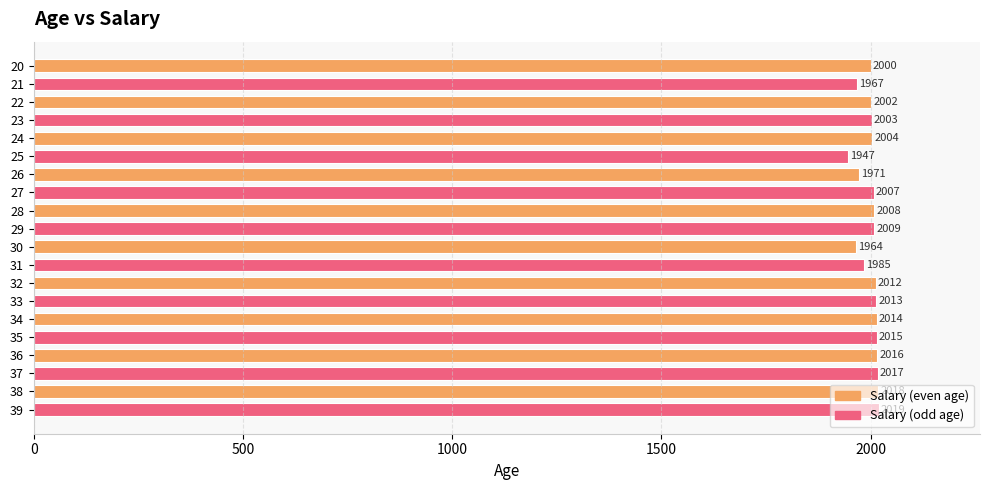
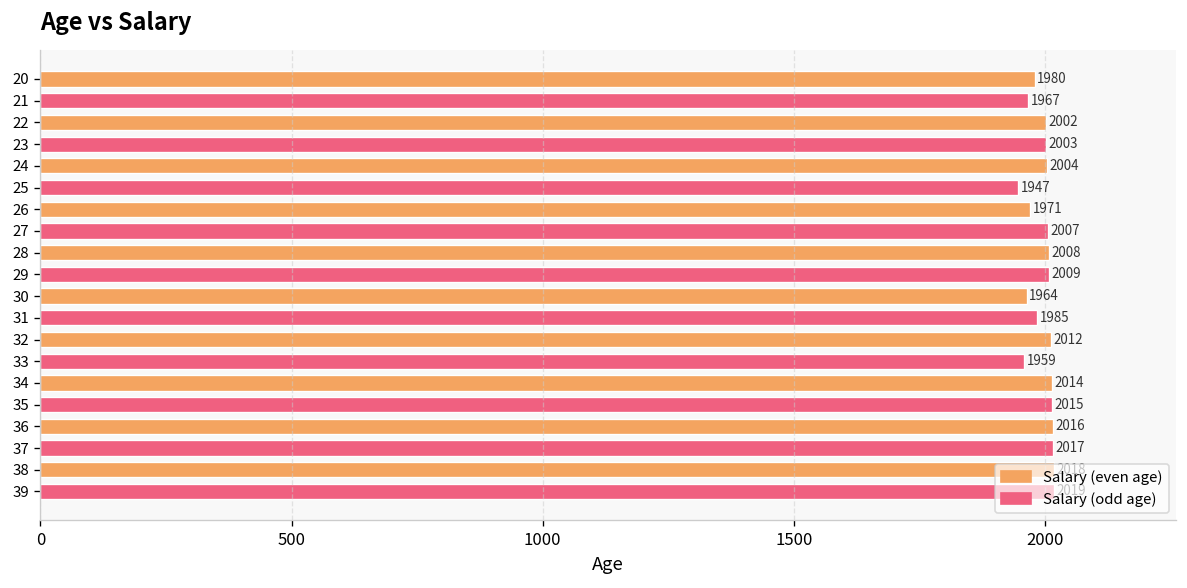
  {
-   "20": 2000,
+   "20": 1980,
    "21": 1967,
    "22": 2002,
    "23": 2003,
    "24": 2004,
    "25": 1947,
    "26": 1971,
    "27": 2007,
    "28": 2008,
    "29": 2009,
    "30": 1964,
    "31": 1985,
    "32": 2012,
-   "33": 2013,
+   "33": 1959,
    "34": 2014,
    "35": 2015,
    "36": 2016,
    "37": 2017
  }
